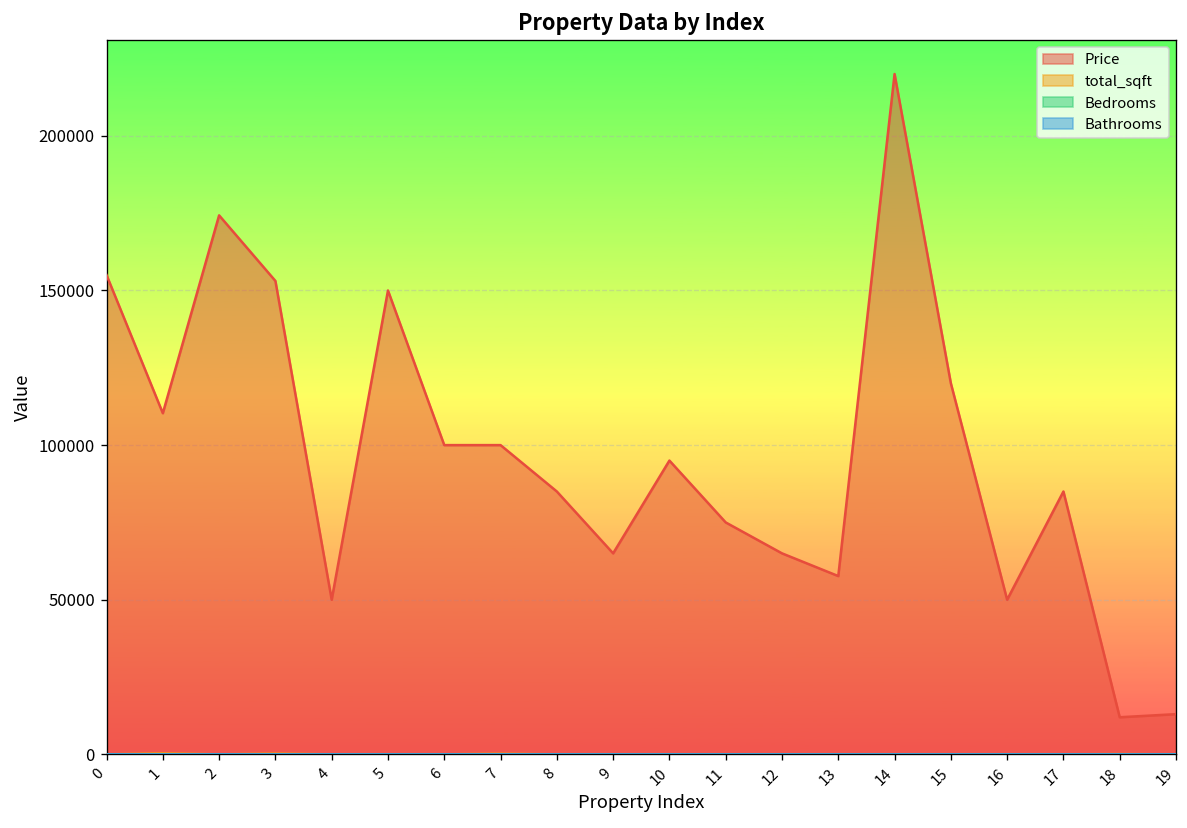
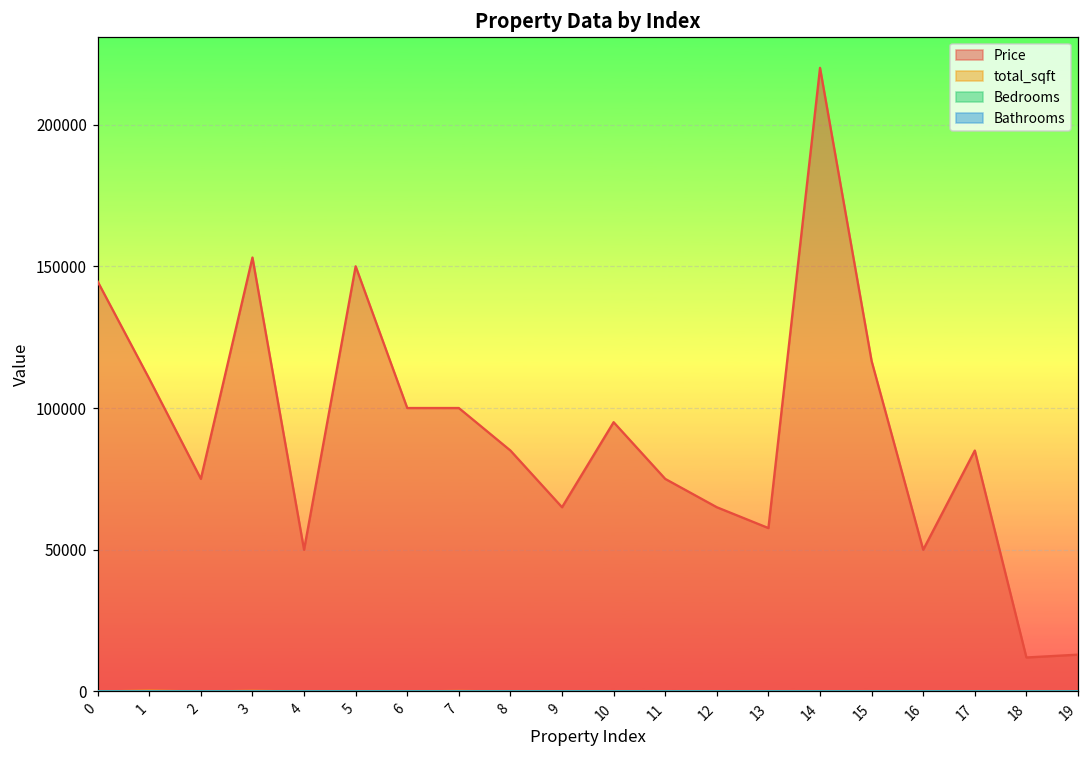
  {
    "Price": {
-     "0": 155000,
+     "0": 145000,
      "1": 110000,
-     "2": 174000,
+     "2": 75000,
      "3": 153000,
      "4": 50000,
      "5": 150000,
      "6": 100000,
      "7": 100000,
      "8": 85000,
      "9": 65000,
      "10": 95000,
      "11": 75000,
      "12": 65000,
      "13": 58000,
      "14": 220000,
-     "15": 120000,
+     "15": 117000,
      "16": 50000,
      "17": 85000,
      "18": 12000,
      "19": 13000
    }
  }
